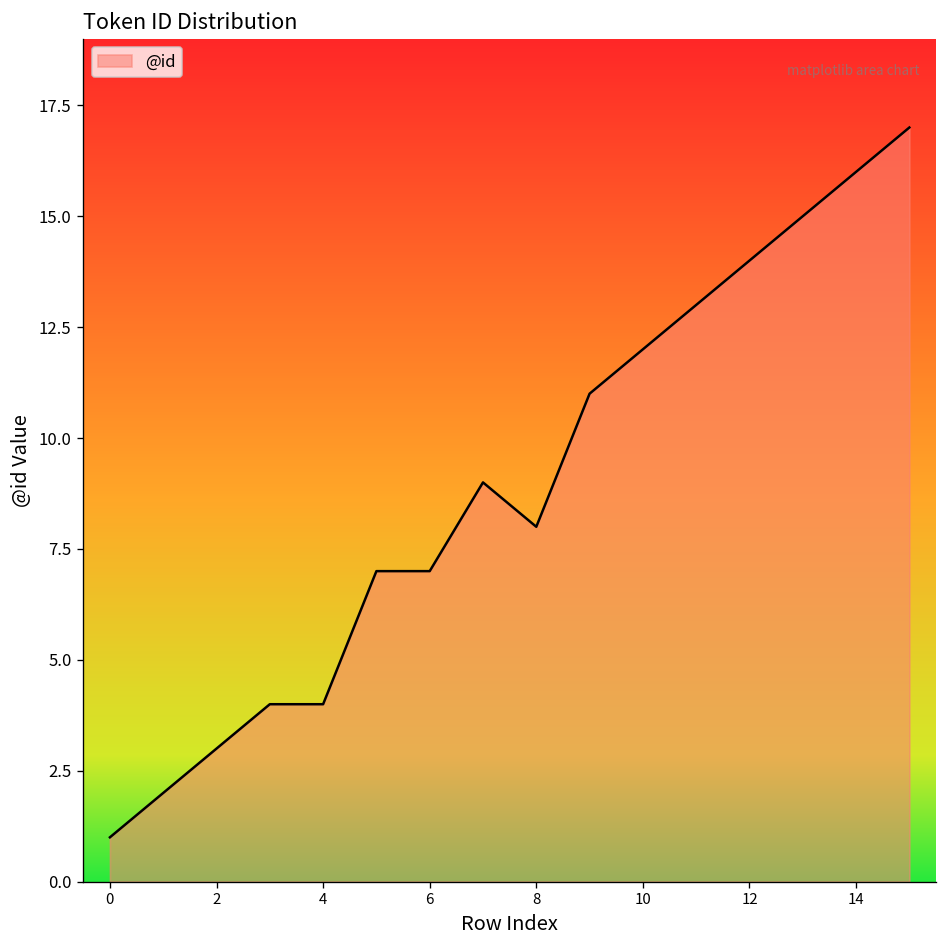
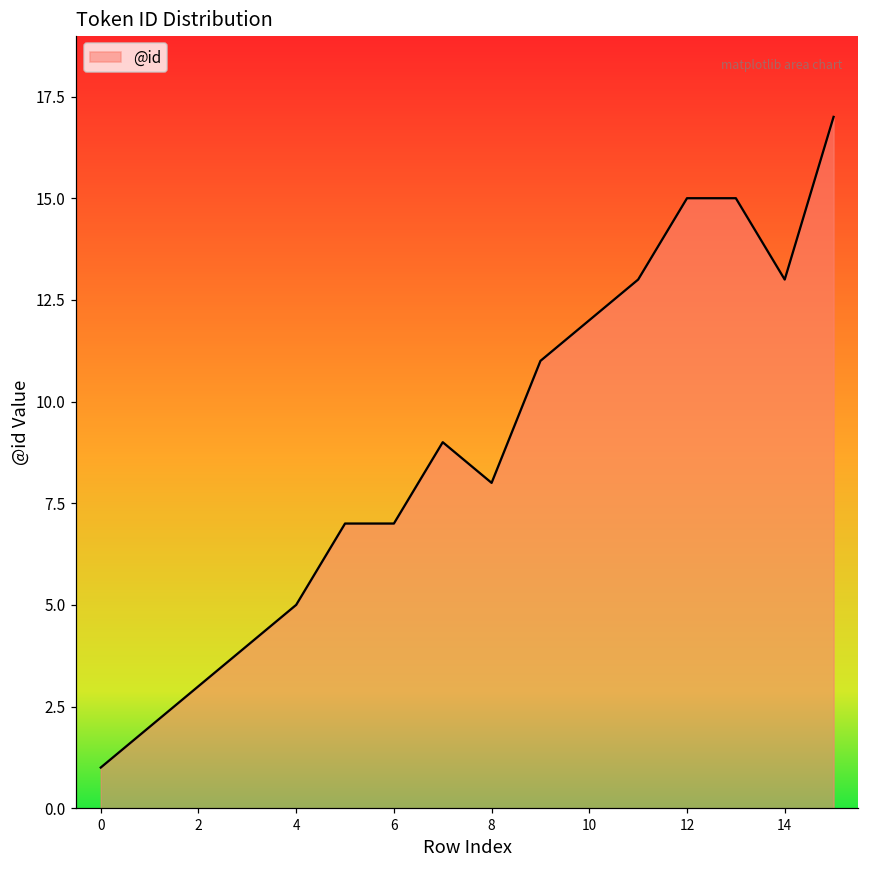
  {
    "0": 1,
    "2": 3,
-   "4": 4,
+   "4": 5,
    "6": 7,
    "8": 8,
    "10": 12,
-   "12": 14,
-   "14": 16
+   "12": 15,
+   "14": 13
  }
